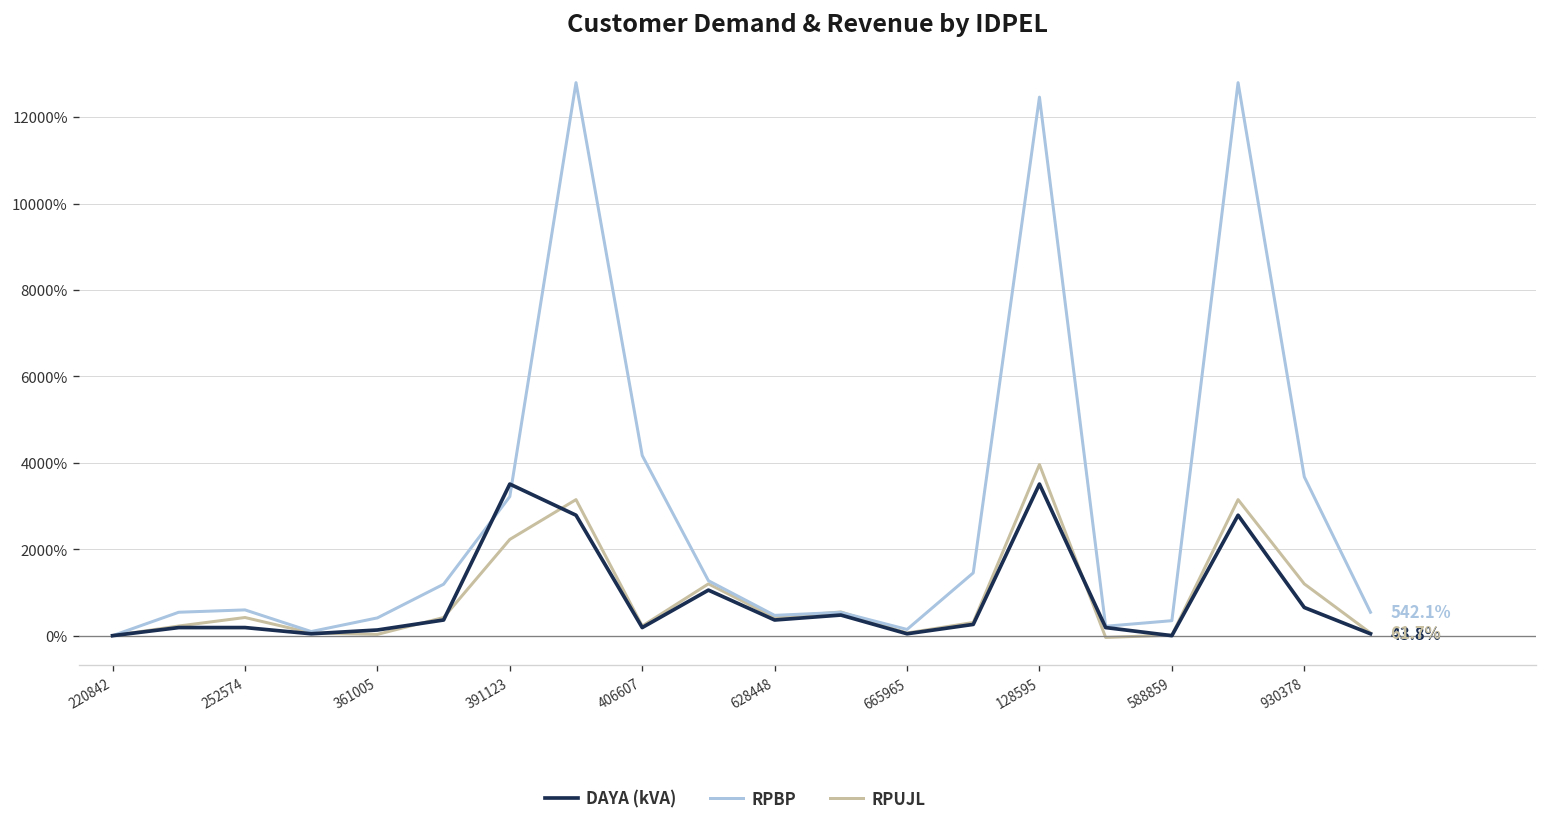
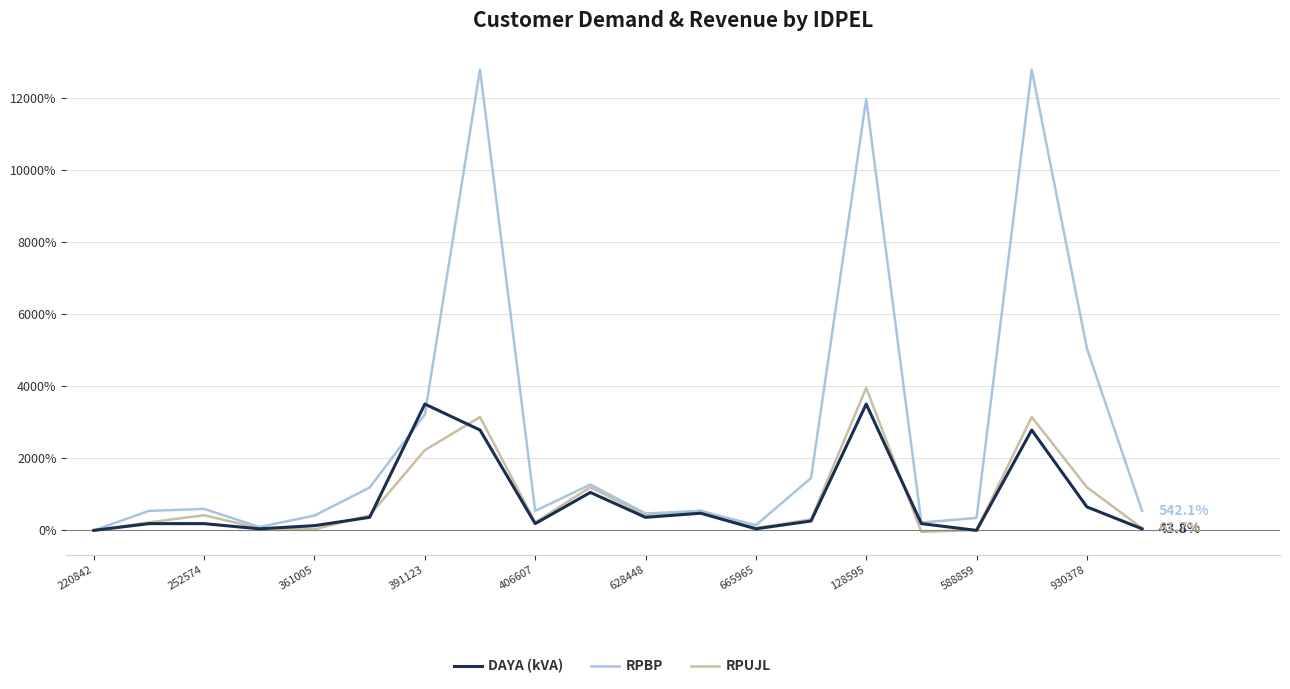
  {
    "DAYA (kVA)": {
      "252574": "200%",
      "361005": "100%",
      "391123": "3500%",
      "128595": "3500%",
      "930378": "700%"
    },
    "RPBP": {
      "252574": "600%",
      "361005": "400%",
      "391123": "3200%",
-     "406607": "4200%",
+     "406607": "500%",
      "665965": "100%",
-     "128595": "12500%",
+     "128595": "12000%",
      "588859": "300%",
-     "930378": "3700%"
+     "930378": "5100%"
    },
    "RPUJL": {
      "252574": "400%",
      "361005": "0%",
      "391123": "2200%",
      "128595": "4000%",
      "930378": "1200%"
    }
  }
